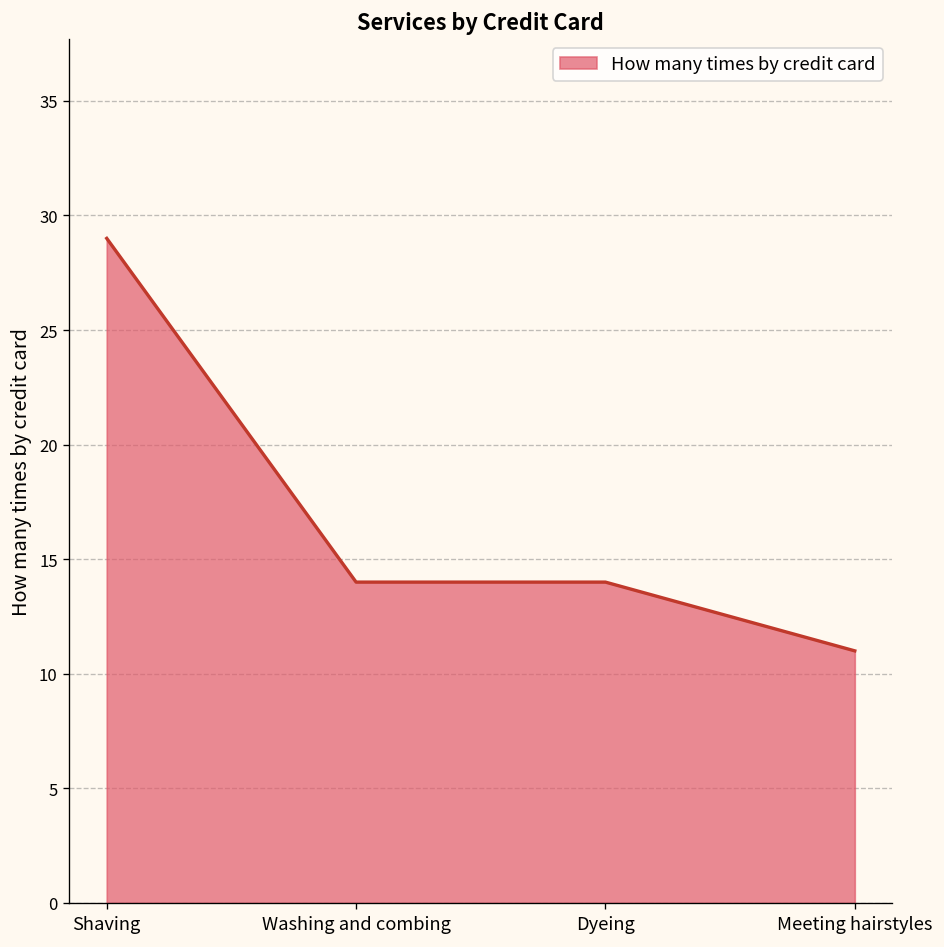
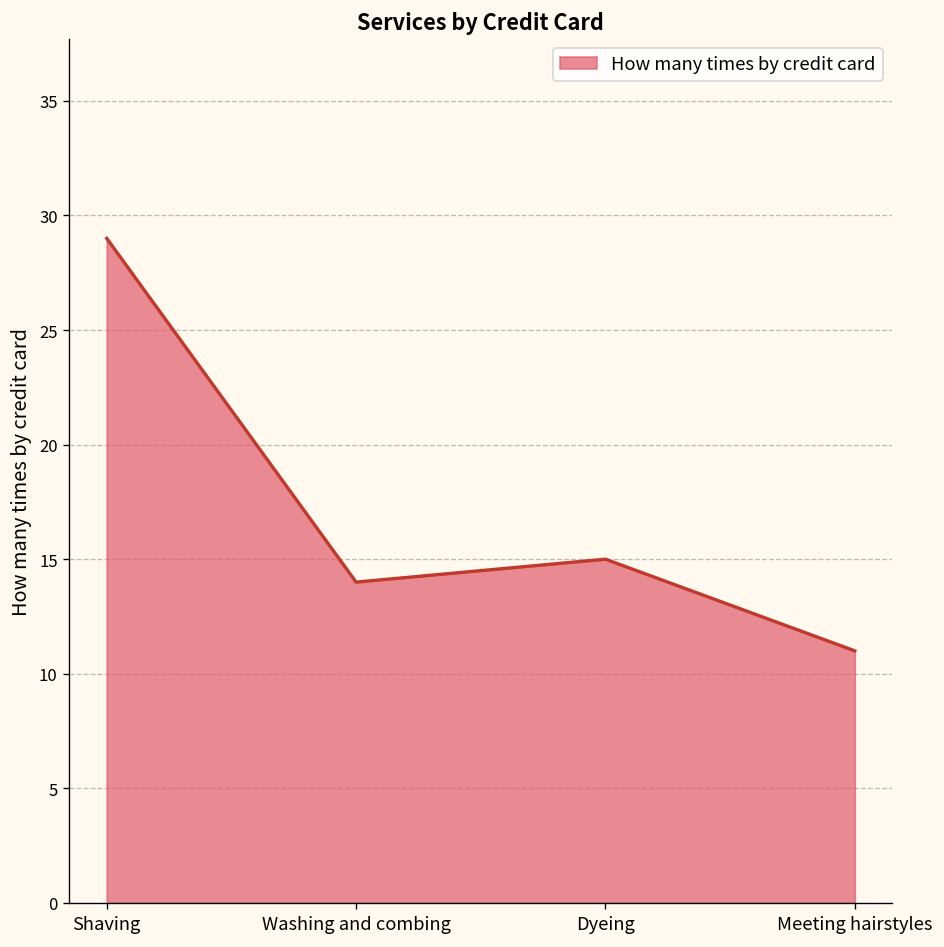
  {
    "Shaving": 29,
    "Washing and combing": 14,
-   "Dyeing": 14,
+   "Dyeing": 15,
    "Meeting hairstyles": 11
  }
